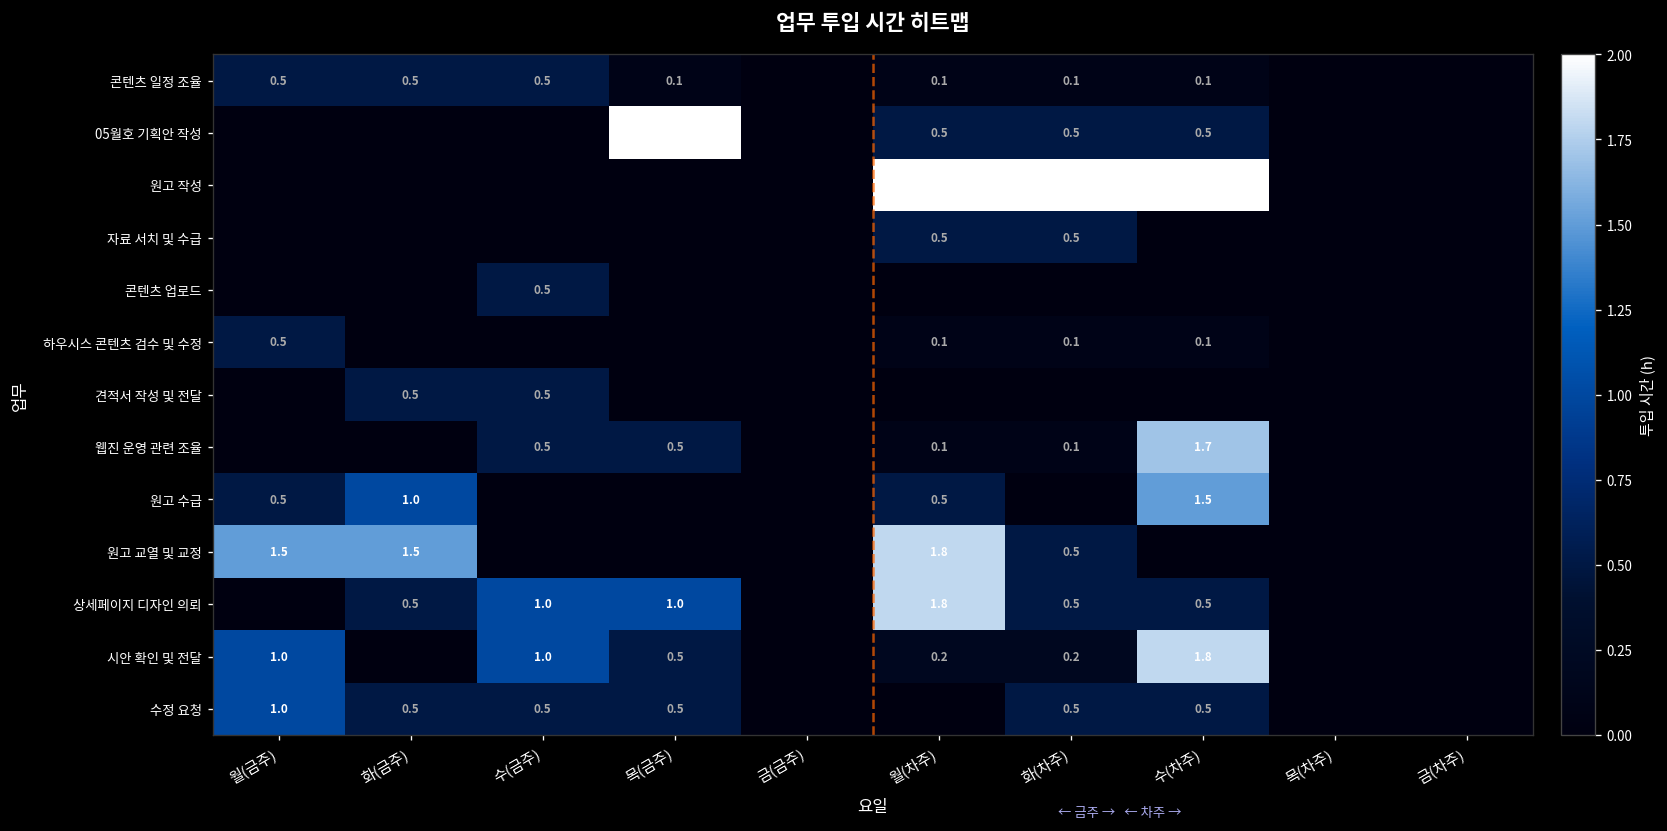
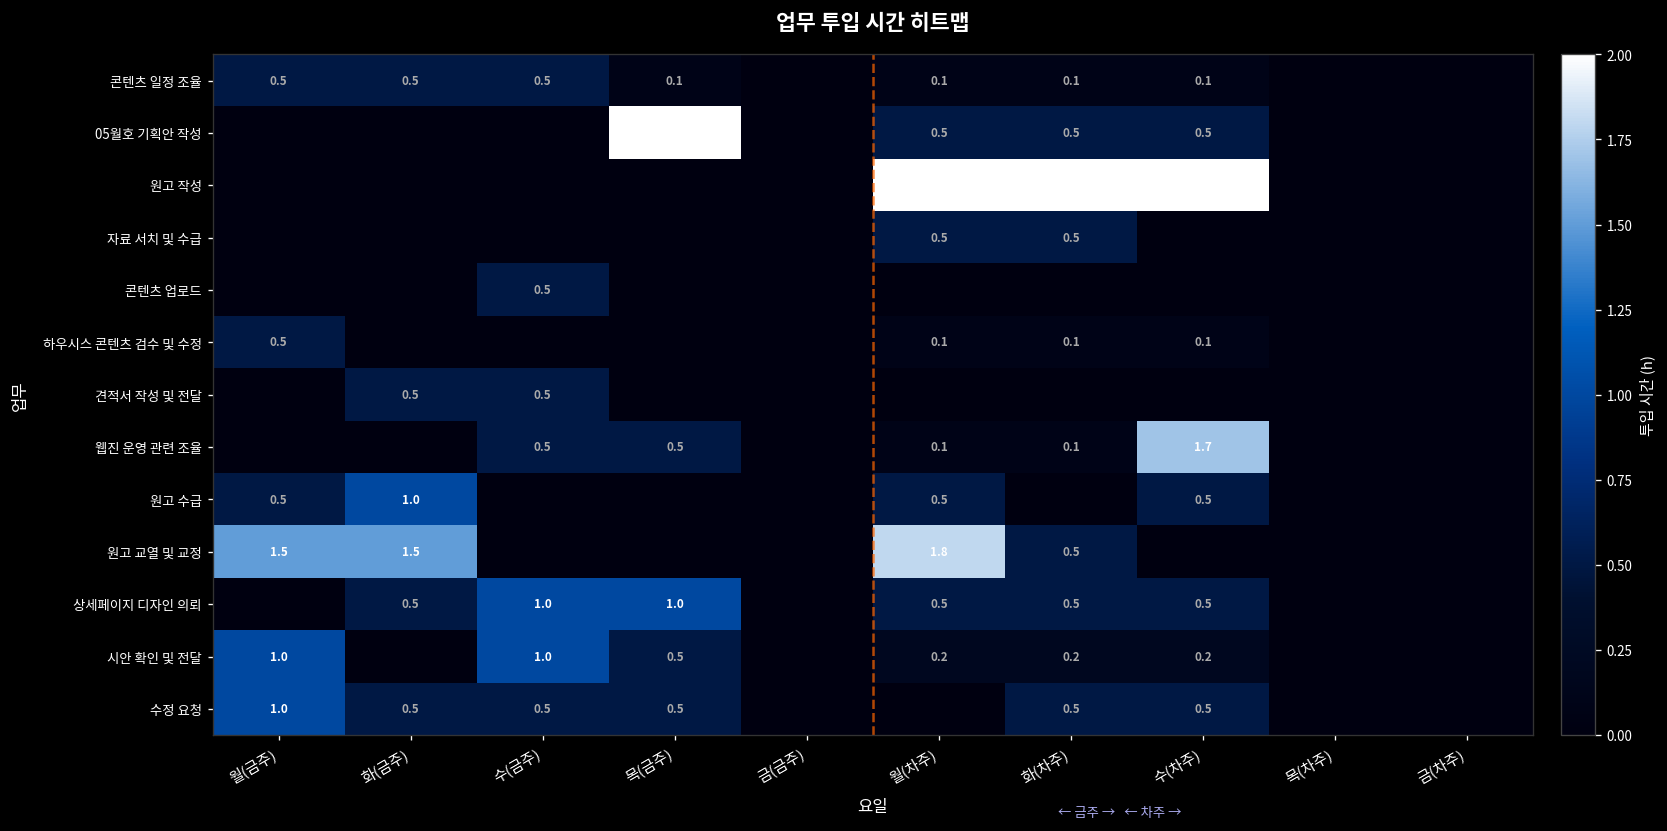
  {
    "콘텐츠 일정 조율": {
      "월(금주)": 0.5,
      "화(금주)": 0.5,
      "수(금주)": 0.5,
      "목(금주)": 0.1,
      "월(차주)": 0.1,
      "화(차주)": 0.1,
      "수(차주)": 0.1
    },
    "05월호 기획안 작성": {
      "월(차주)": 0.5,
      "화(차주)": 0.5,
      "수(차주)": 0.5
    },
    "자료 서치 및 수급": {
      "월(차주)": 0.5,
      "화(차주)": 0.5
    },
    "콘텐츠 업로드": {
      "수(금주)": 0.5
    },
    "하우시스 콘텐츠 검수 및 수정": {
      "월(금주)": 0.5,
      "월(차주)": 0.1,
      "화(차주)": 0.1,
      "수(차주)": 0.1
    },
    "견적서 작성 및 전달": {
      "화(금주)": 0.5,
      "수(금주)": 0.5
    },
    "웹진 운영 관련 조율": {
      "수(금주)": 0.5,
      "목(금주)": 0.5,
      "월(차주)": 0.1,
      "화(차주)": 0.1,
      "수(차주)": 1.7
    },
    "원고 수급": {
      "월(금주)": 0.5,
      "화(금주)": 1.0,
      "월(차주)": 0.5,
-     "수(차주)": 1.5
+     "수(차주)": 0.5
    },
    "원고 교열 및 교정": {
      "월(금주)": 1.5,
      "화(금주)": 1.5,
      "월(차주)": 1.8,
      "화(차주)": 0.5
    },
    "상세페이지 디자인 의뢰": {
      "화(금주)": 0.5,
      "수(금주)": 1.0,
      "목(금주)": 1.0,
-     "월(차주)": 1.8,
+     "월(차주)": 0.5,
      "화(차주)": 0.5,
      "수(차주)": 0.5
    },
    "시안 확인 및 전달": {
      "월(금주)": 1.0,
      "수(금주)": 1.0,
      "목(금주)": 0.5,
      "월(차주)": 0.2,
      "화(차주)": 0.2,
-     "수(차주)": 1.8
+     "수(차주)": 0.2
    },
    "수정 요청": {
      "월(금주)": 1.0,
      "화(금주)": 0.5,
      "수(금주)": 0.5,
      "목(금주)": 0.5,
      "화(차주)": 0.5,
      "수(차주)": 0.5
    }
  }
